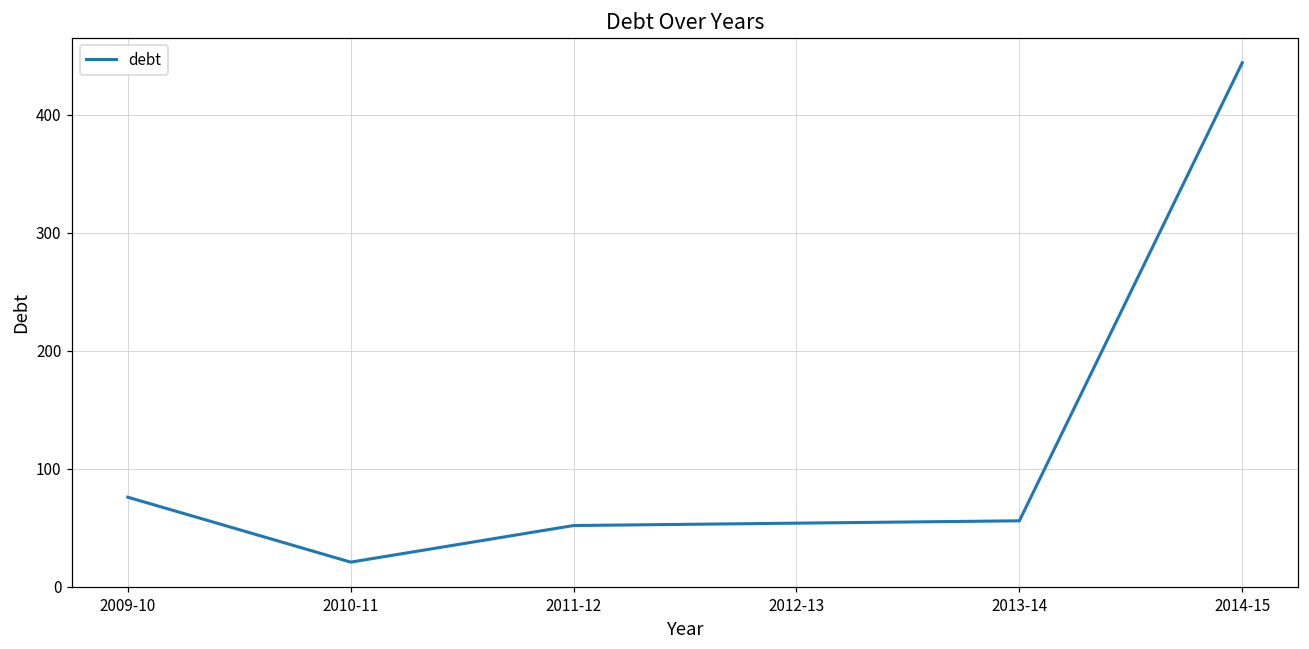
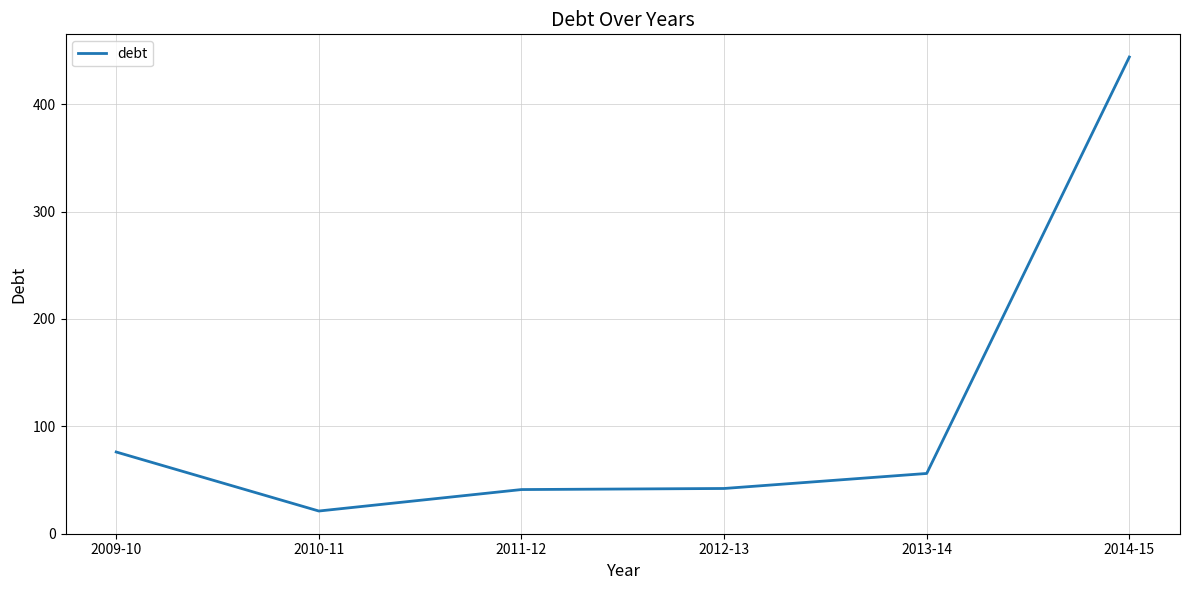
  {
    "2009-10": 76,
    "2010-11": 21,
-   "2011-12": 52,
-   "2012-13": 54,
+   "2011-12": 41,
+   "2012-13": 42,
    "2013-14": 56,
    "2014-15": 444
  }
